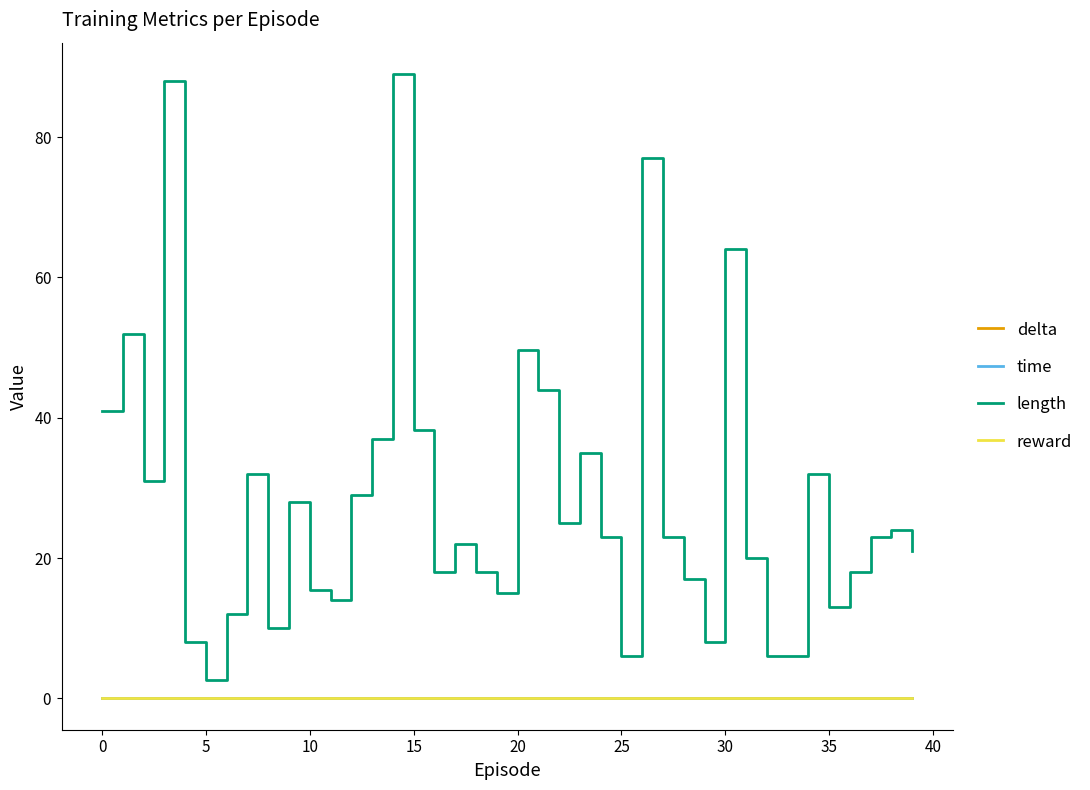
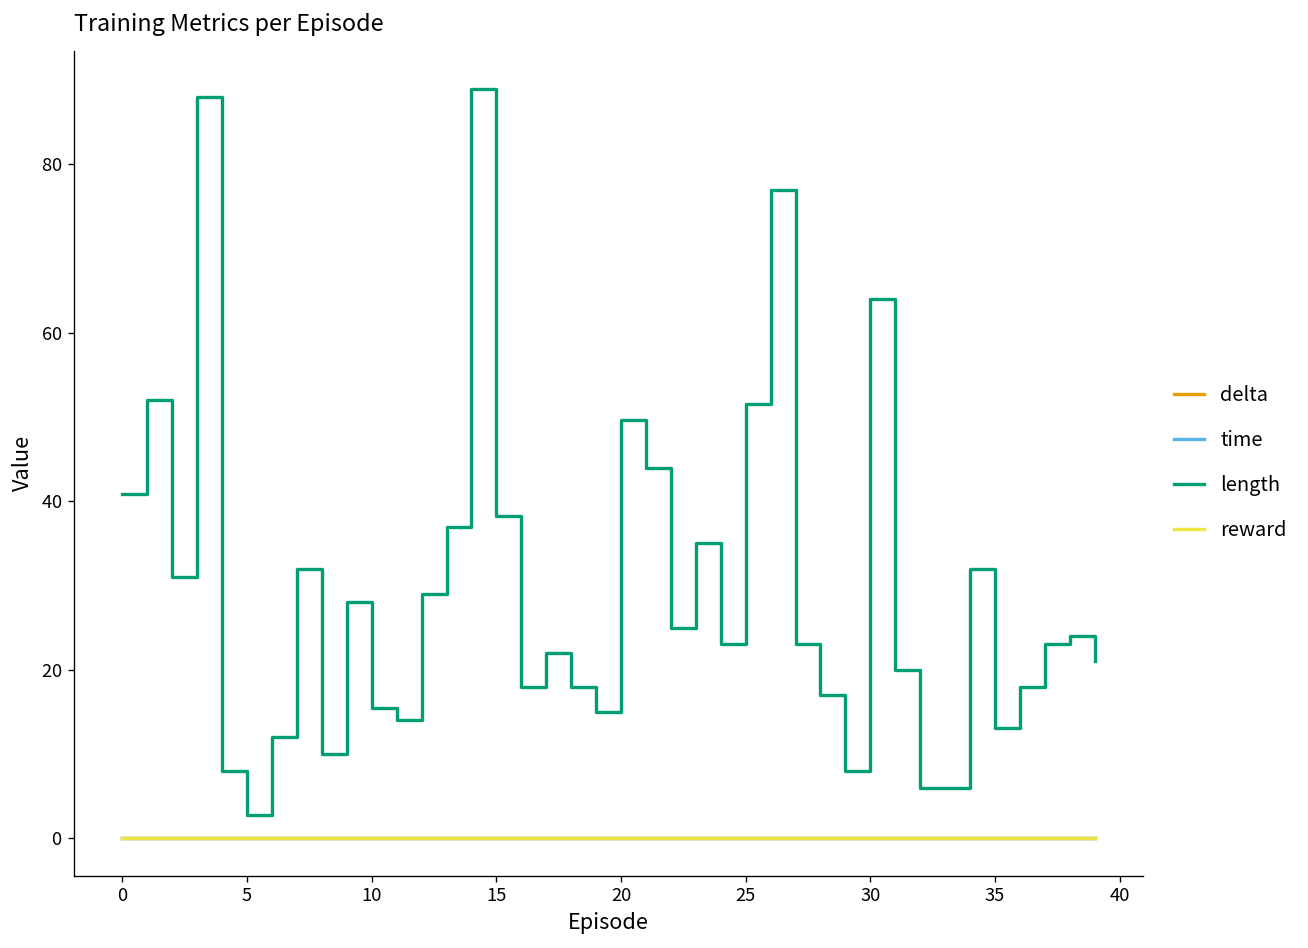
  {
    "reward": {
      "0": 0,
      "5": 0,
      "10": 0,
      "15": 0,
      "20": 0,
      "25": 0,
      "30": 0,
      "35": 0
    },
    "length": {
      "0": 41,
      "5": 3,
      "10": 15,
      "15": 38,
      "20": 50,
-     "25": 6,
+     "25": 52,
      "30": 64,
      "35": 13
    }
  }
